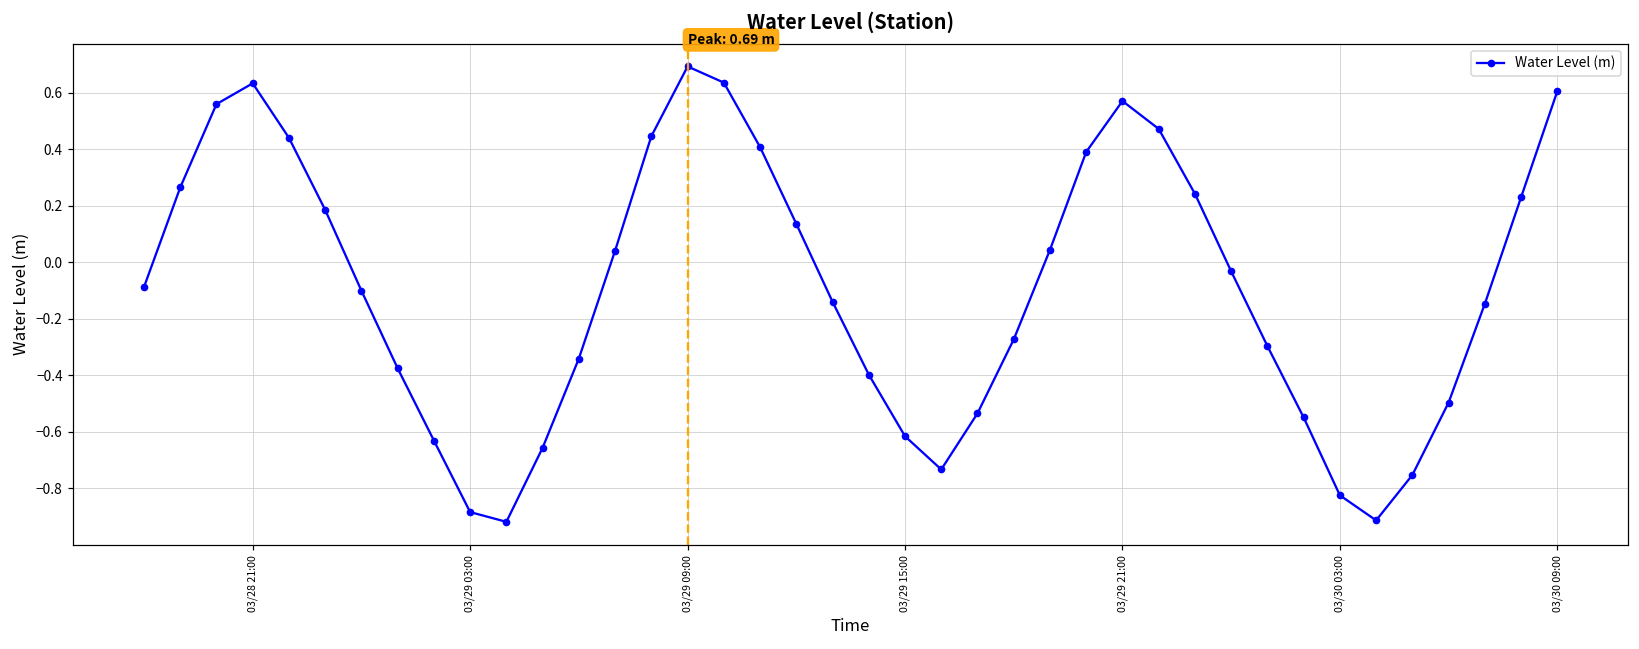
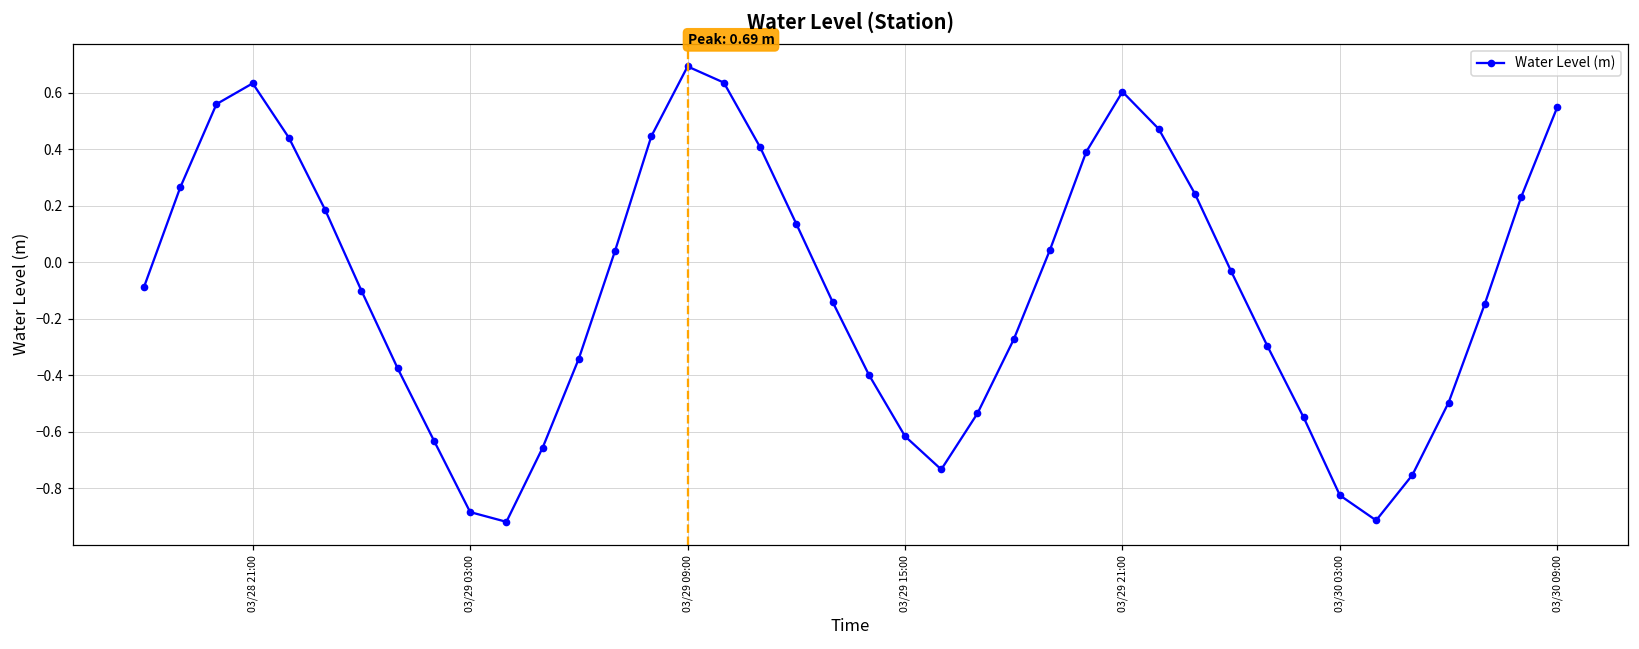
  {
    "03/28 21:00": 0.63,
    "03/29 03:00": -0.88,
    "03/29 15:00": -0.62,
-   "03/29 21:00": 0.57,
+   "03/29 21:00": 0.60,
    "03/30 03:00": -0.82,
-   "03/30 09:00": 0.60
+   "03/30 09:00": 0.55
  }
